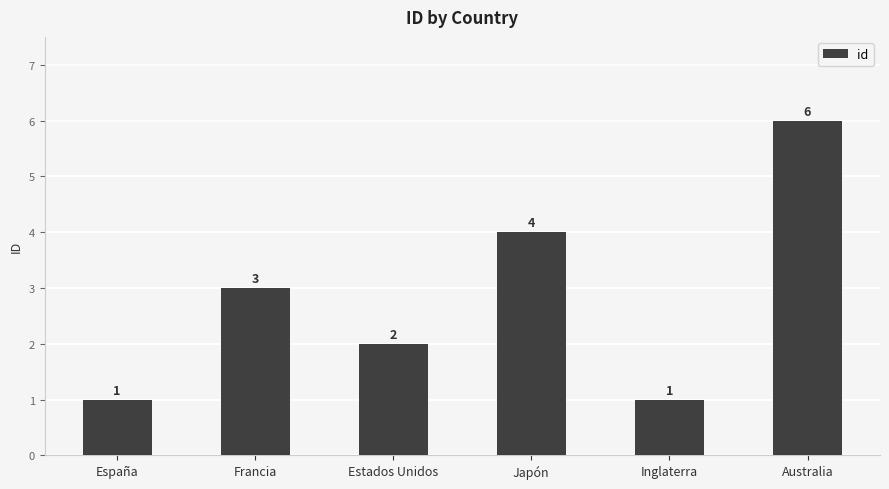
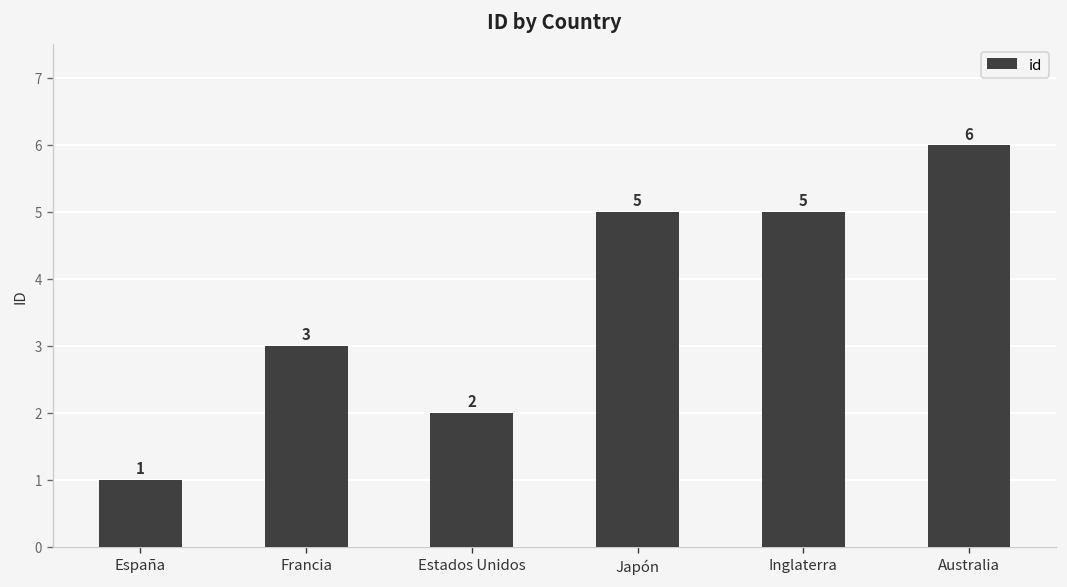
  {
    "España": 1,
    "Francia": 3,
    "Estados Unidos": 2,
-   "Japón": 4,
-   "Inglaterra": 1,
+   "Japón": 5,
+   "Inglaterra": 5,
    "Australia": 6
  }
